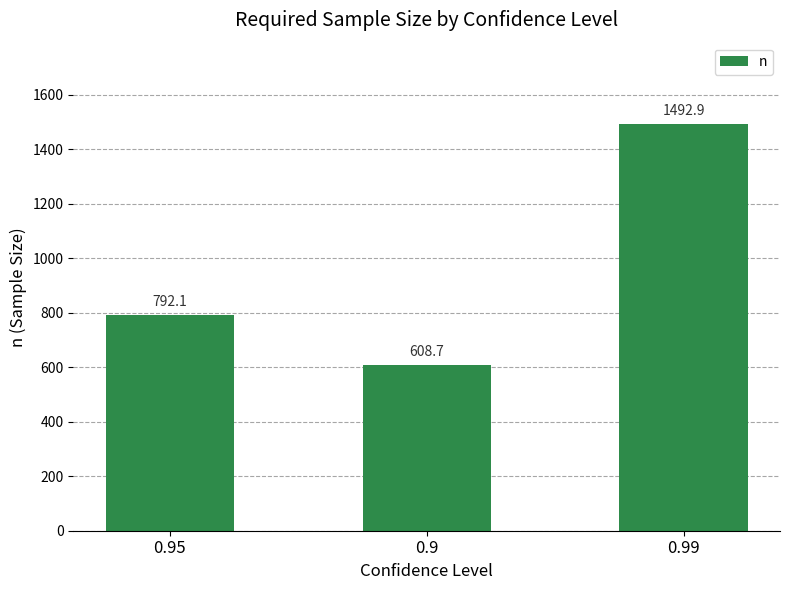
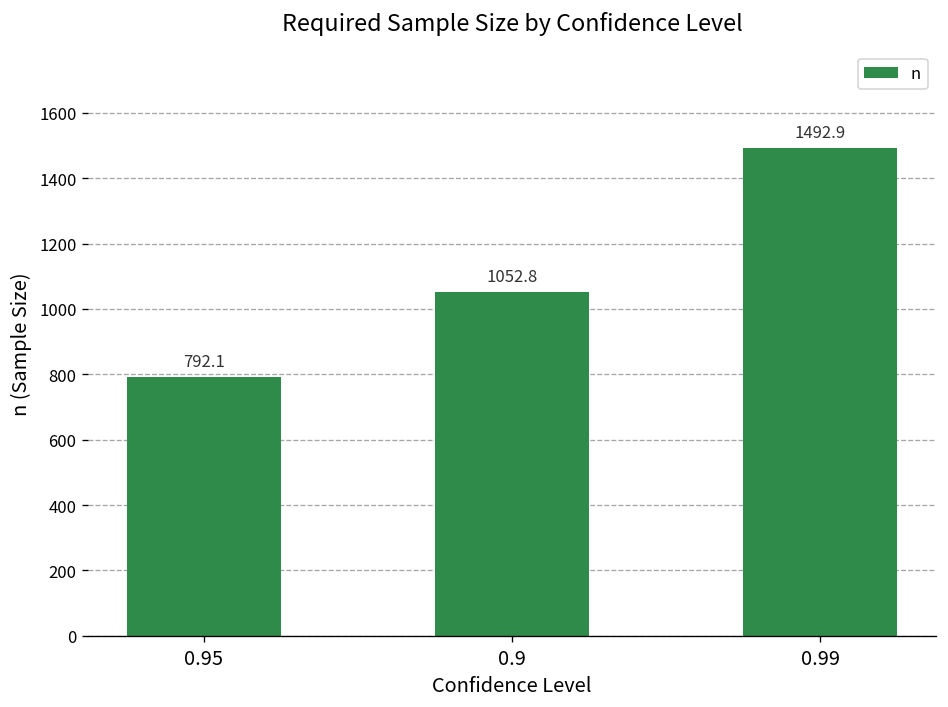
  {
    "0.95": 792.1,
-   "0.9": 608.7,
+   "0.9": 1052.8,
    "0.99": 1492.9
  }
